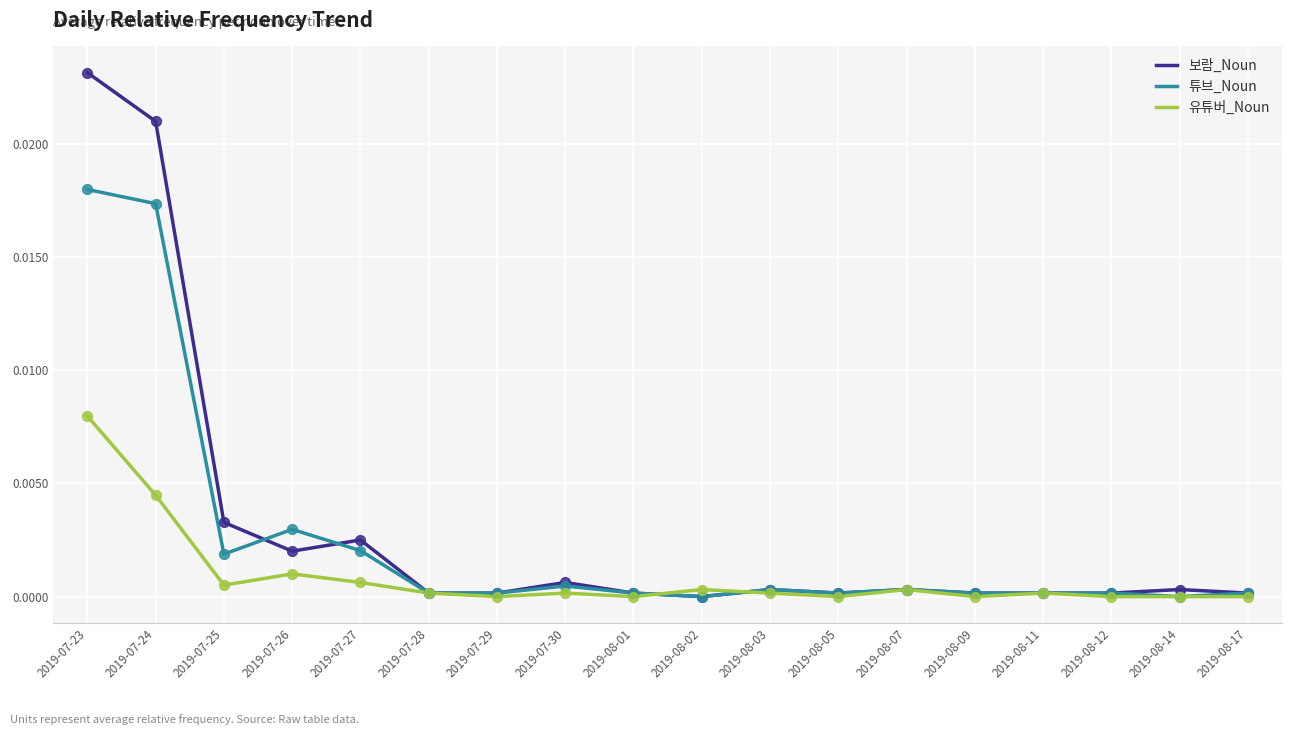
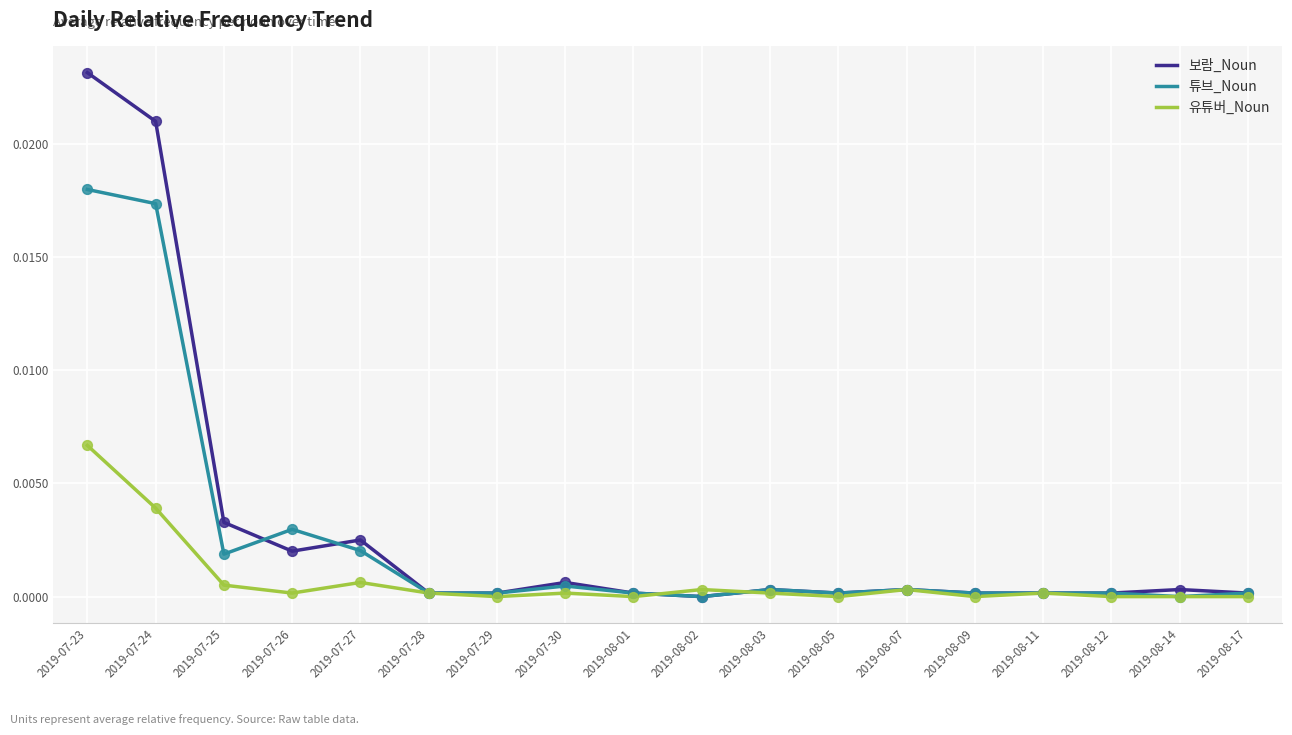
  {
    "보람_Noun": {
      "2019-07-23": 0.0232,
      "2019-07-24": 0.0210,
      "2019-07-25": 0.0033,
      "2019-07-26": 0.0020,
      "2019-07-27": 0.0025,
      "2019-07-30": 0.0006,
      "2019-08-14": 0.0003
    },
    "튜브_Noun": {
      "2019-07-23": 0.0180,
      "2019-07-24": 0.0174,
      "2019-07-25": 0.0019,
      "2019-07-26": 0.0030,
      "2019-07-27": 0.0020,
      "2019-07-30": 0.0005
    },
    "유튜버_Noun": {
-     "2019-07-23": 0.0080,
-     "2019-07-24": 0.0045,
+     "2019-07-23": 0.0067,
+     "2019-07-24": 0.0039,
      "2019-07-25": 0.0005,
-     "2019-07-26": 0.0010,
+     "2019-07-26": 0.0002,
      "2019-07-27": 0.0006,
      "2019-07-29": 0.0000,
      "2019-07-30": 0.0002,
      "2019-08-01": 0.0000,
      "2019-08-02": 0.0003,
      "2019-08-03": 0.0002,
      "2019-08-05": 0.0000,
      "2019-08-09": 0.0000,
      "2019-08-12": 0.0000,
      "2019-08-17": 0.0000
    }
  }
